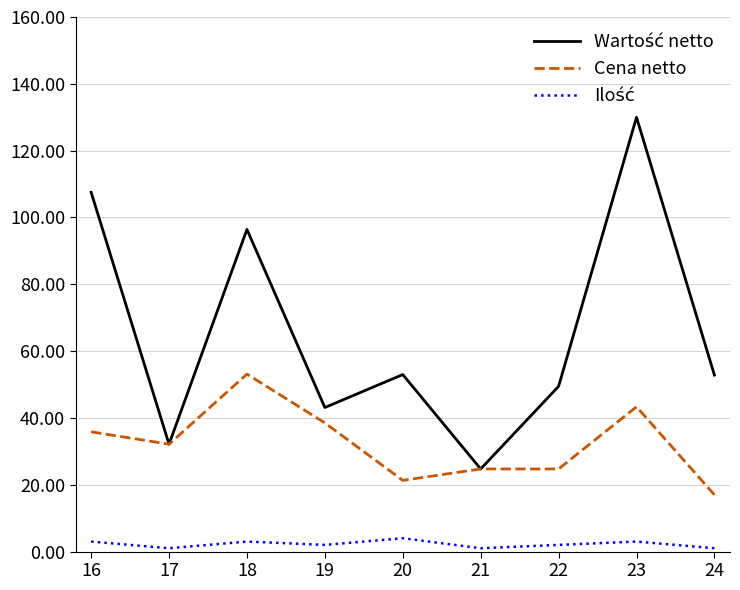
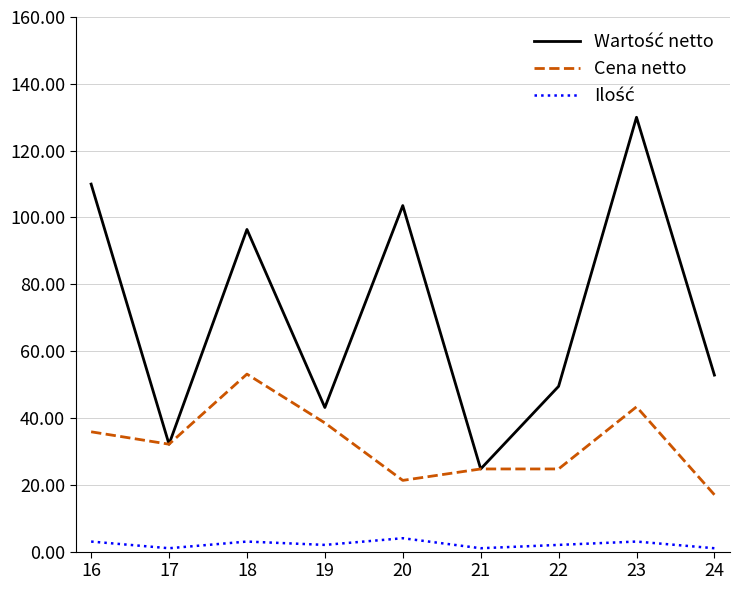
  {
    "Wartość netto": {
-     "16": 108,
+     "16": 110,
      "18": 96,
      "19": 43,
-     "20": 53,
+     "20": 104,
      "22": 49,
      "23": 130,
      "24": 53
    },
    "Cena netto": {
      "16": 36,
      "18": 53,
      "19": 39,
      "20": 21,
      "22": 25,
      "23": 43,
      "24": 17
    },
    "Ilość": {
      "16": 3,
      "17": 1,
      "18": 3,
      "19": 2,
      "20": 4,
      "21": 1,
      "22": 2,
      "23": 3,
      "24": 1
    }
  }
